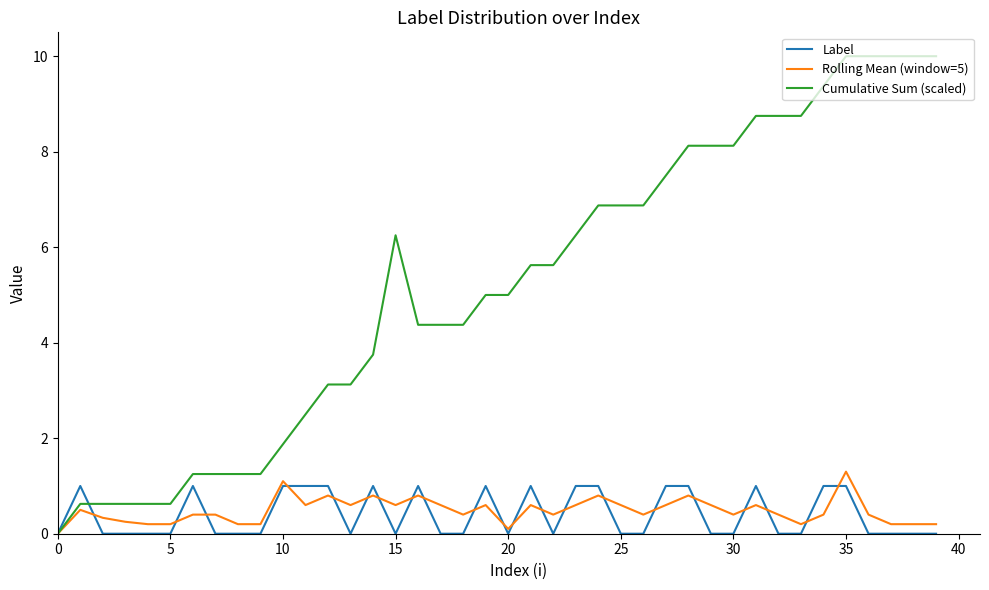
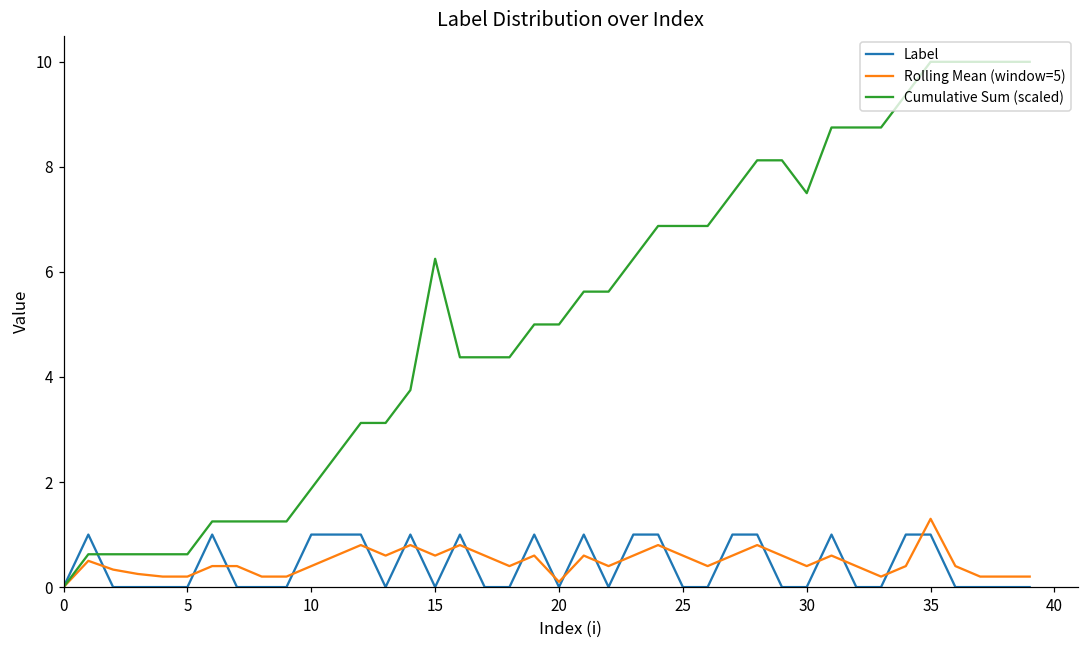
  {
    "Label": {
      "5": 0.0,
      "10": 1.0,
      "15": 0.0,
      "20": 0.0,
      "25": 0.0,
      "30": 0.0,
      "35": 1.0
    },
    "Rolling Mean (window=5)": {
      "5": 0.2,
-     "10": 1.1,
+     "10": 0.4,
      "15": 0.6,
      "20": 0.1,
      "25": 0.6,
      "30": 0.4,
      "35": 1.3
    },
    "Cumulative Sum (scaled)": {
      "5": 0.6,
      "10": 1.9,
      "15": 6.3,
      "20": 5.0,
      "25": 6.9,
-     "30": 8.1
+     "30": 7.5
    }
  }
